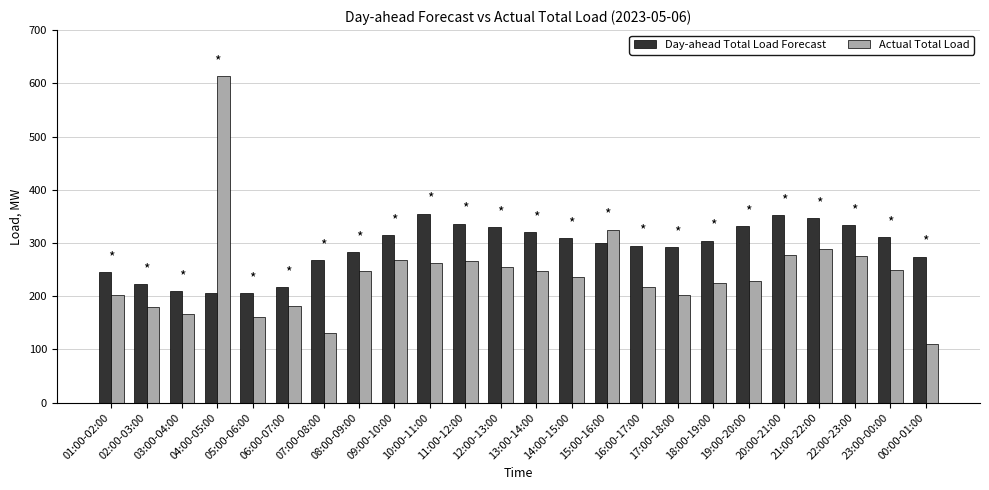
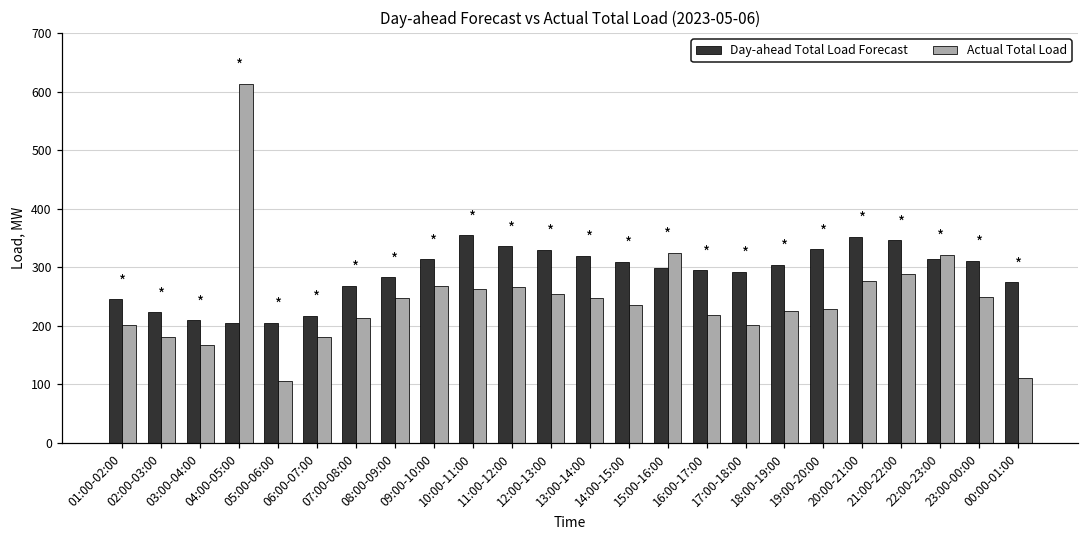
  {
    "Day-ahead Total Load Forecast": {
      "01:00-02:00": 250,
      "02:00-03:00": 220,
      "03:00-04:00": 210,
      "04:00-05:00": 210,
      "05:00-06:00": 210,
      "06:00-07:00": 220,
      "07:00-08:00": 270,
      "08:00-09:00": 280,
      "09:00-10:00": 310,
      "10:00-11:00": 360,
      "11:00-12:00": 340,
      "12:00-13:00": 330,
      "13:00-14:00": 320,
      "14:00-15:00": 310,
      "15:00-16:00": 300,
      "16:00-17:00": 300,
      "17:00-18:00": 290,
      "18:00-19:00": 300,
      "19:00-20:00": 330,
      "20:00-21:00": 350,
      "21:00-22:00": 350,
-     "22:00-23:00": 330,
+     "22:00-23:00": 310,
      "23:00-00:00": 310,
      "00:00-01:00": 270
    },
    "Actual Total Load": {
      "01:00-02:00": 200,
      "02:00-03:00": 180,
      "03:00-04:00": 170,
      "04:00-05:00": 610,
-     "05:00-06:00": 160,
+     "05:00-06:00": 110,
      "06:00-07:00": 180,
-     "07:00-08:00": 130,
+     "07:00-08:00": 210,
      "08:00-09:00": 250,
      "09:00-10:00": 270,
      "10:00-11:00": 260,
      "11:00-12:00": 270,
      "12:00-13:00": 250,
      "13:00-14:00": 250,
      "14:00-15:00": 240,
      "15:00-16:00": 330,
      "16:00-17:00": 220,
      "17:00-18:00": 200,
      "18:00-19:00": 230,
      "19:00-20:00": 230,
      "20:00-21:00": 280,
      "21:00-22:00": 290,
-     "22:00-23:00": 280,
+     "22:00-23:00": 320,
      "23:00-00:00": 250,
      "00:00-01:00": 110
    }
  }
